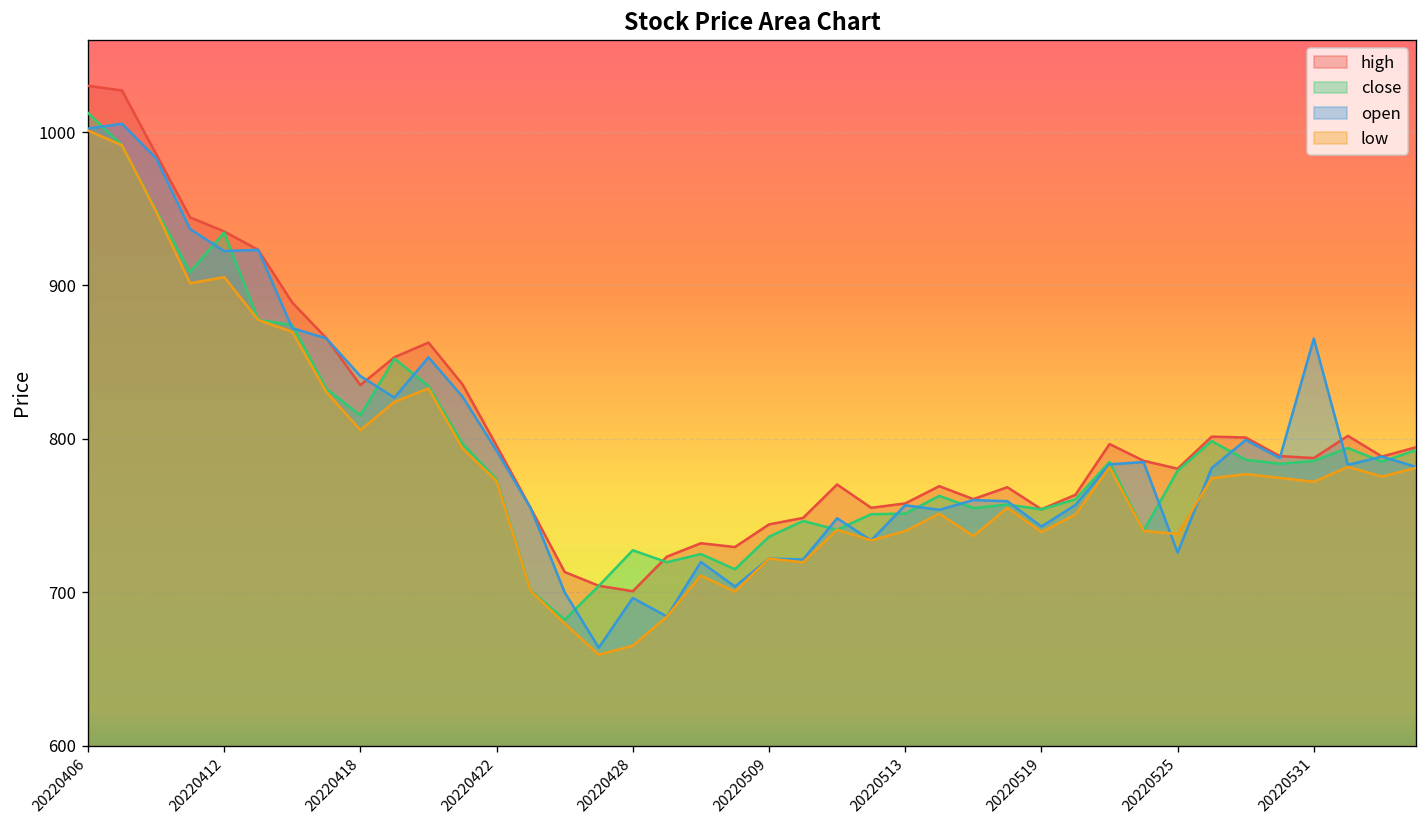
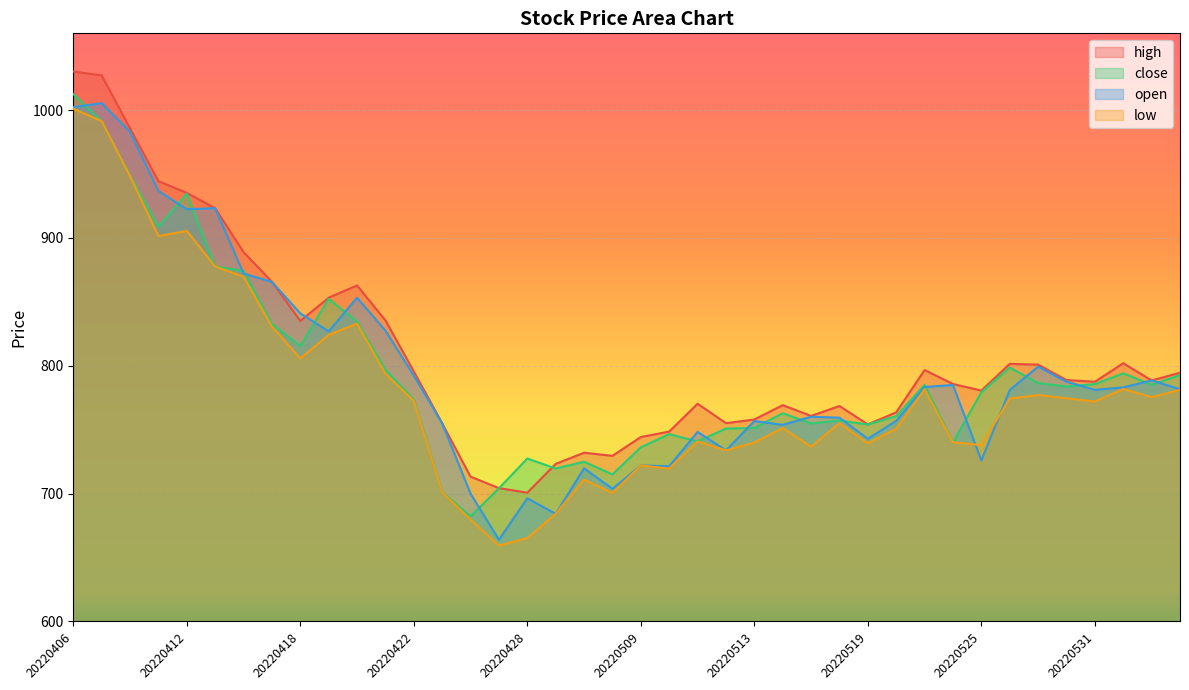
  {
    "close": {
      "20220406": 1013,
      "20220418": 815,
      "20220428": 727,
      "20220509": 736,
      "20220513": 751
    },
    "open": {
      "20220412": 922,
      "20220418": 841,
      "20220422": 792,
      "20220428": 696,
      "20220519": 743,
      "20220525": 726,
-     "20220531": 865
+     "20220531": 781
    }
  }
